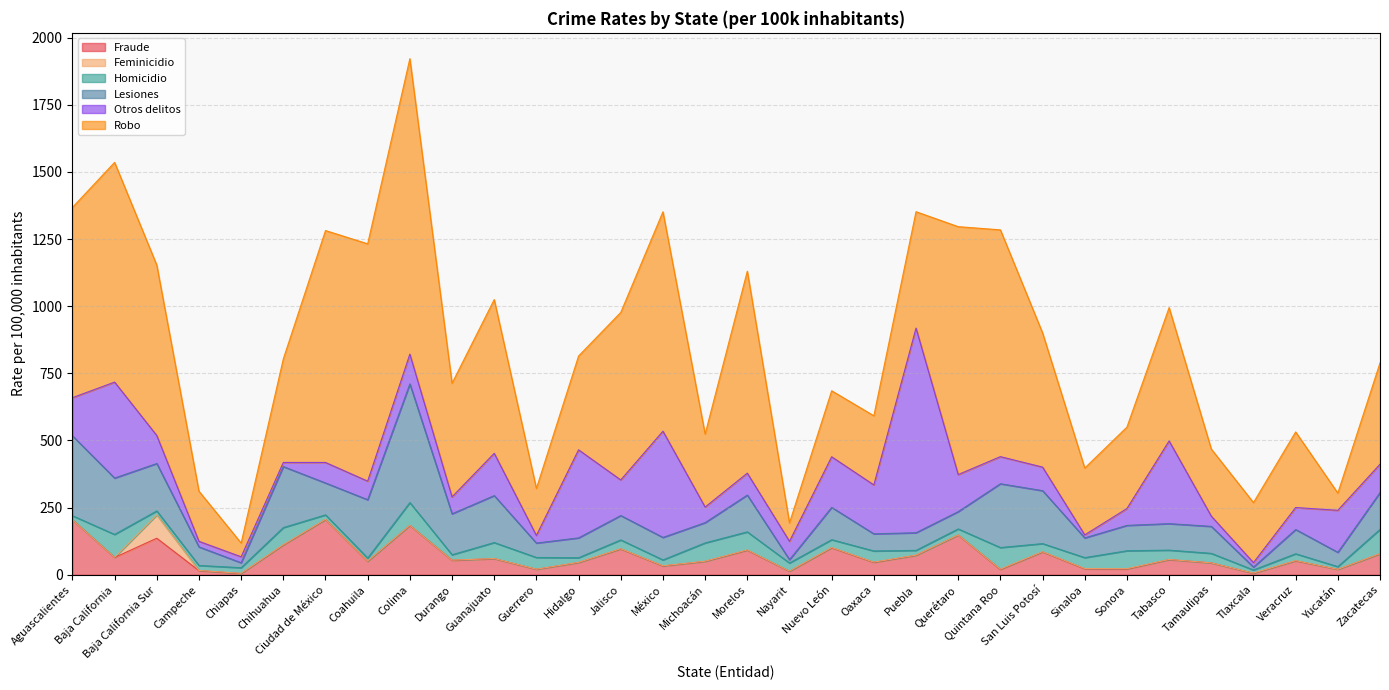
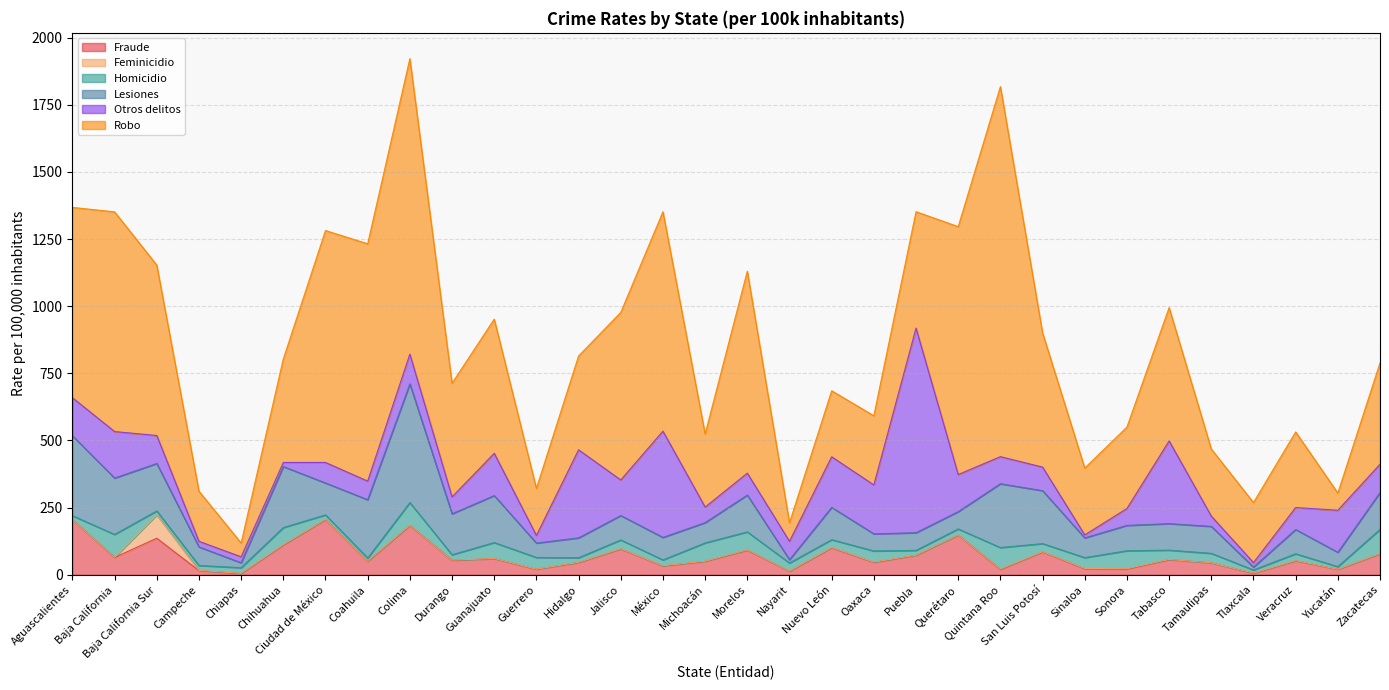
  {
    "Fraude": {
      "Baja California Sur": 140
    },
    "Feminicidio": {
      "Baja California Sur": 90
    },
    "Otros delitos": {
      "Aguascalientes": 140,
-     "Baja California": 360,
+     "Baja California": 170,
      "Baja California Sur": 100,
      "Campeche": 20,
      "Chiapas": 20,
      "Chihuahua": 20,
      "Ciudad de México": 80,
      "Coahuila": 70,
      "Colima": 110,
      "Durango": 60,
      "Guanajuato": 160,
      "Guerrero": 30,
      "Hidalgo": 330,
      "Jalisco": 130,
      "México": 400,
      "Michoacán": 60,
      "Morelos": 80,
      "Nayarit": 70,
      "Nuevo León": 190,
      "Oaxaca": 180,
      "Puebla": 760,
      "Querétaro": 140,
      "Quintana Roo": 100,
      "San Luis Potosí": 90,
      "Sinaloa": 10,
      "Sonora": 60,
      "Tabasco": 310,
      "Tamaulipas": 40,
      "Tlaxcala": 20,
      "Veracruz": 80,
      "Yucatán": 160,
      "Zacatecas": 110
    },
    "Robo": {
      "Aguascalientes": 710,
      "Baja California": 820,
      "Baja California Sur": 630,
      "Campeche": 190,
      "Chiapas": 50,
      "Chihuahua": 390,
      "Ciudad de México": 860,
      "Coahuila": 880,
      "Colima": 1100,
      "Durango": 420,
-     "Guanajuato": 570,
+     "Guanajuato": 500,
      "Guerrero": 180,
      "Hidalgo": 350,
      "Jalisco": 620,
      "México": 820,
      "Michoacán": 270,
      "Morelos": 750,
      "Nayarit": 70,
      "Nuevo León": 250,
      "Oaxaca": 260,
      "Puebla": 430,
      "Querétaro": 920,
-     "Quintana Roo": 840,
+     "Quintana Roo": 1380,
      "San Luis Potosí": 500,
      "Sinaloa": 250,
      "Sonora": 300,
      "Tabasco": 500,
      "Tamaulipas": 250,
      "Tlaxcala": 220,
      "Veracruz": 280,
      "Yucatán": 60,
      "Zacatecas": 380
    }
  }
